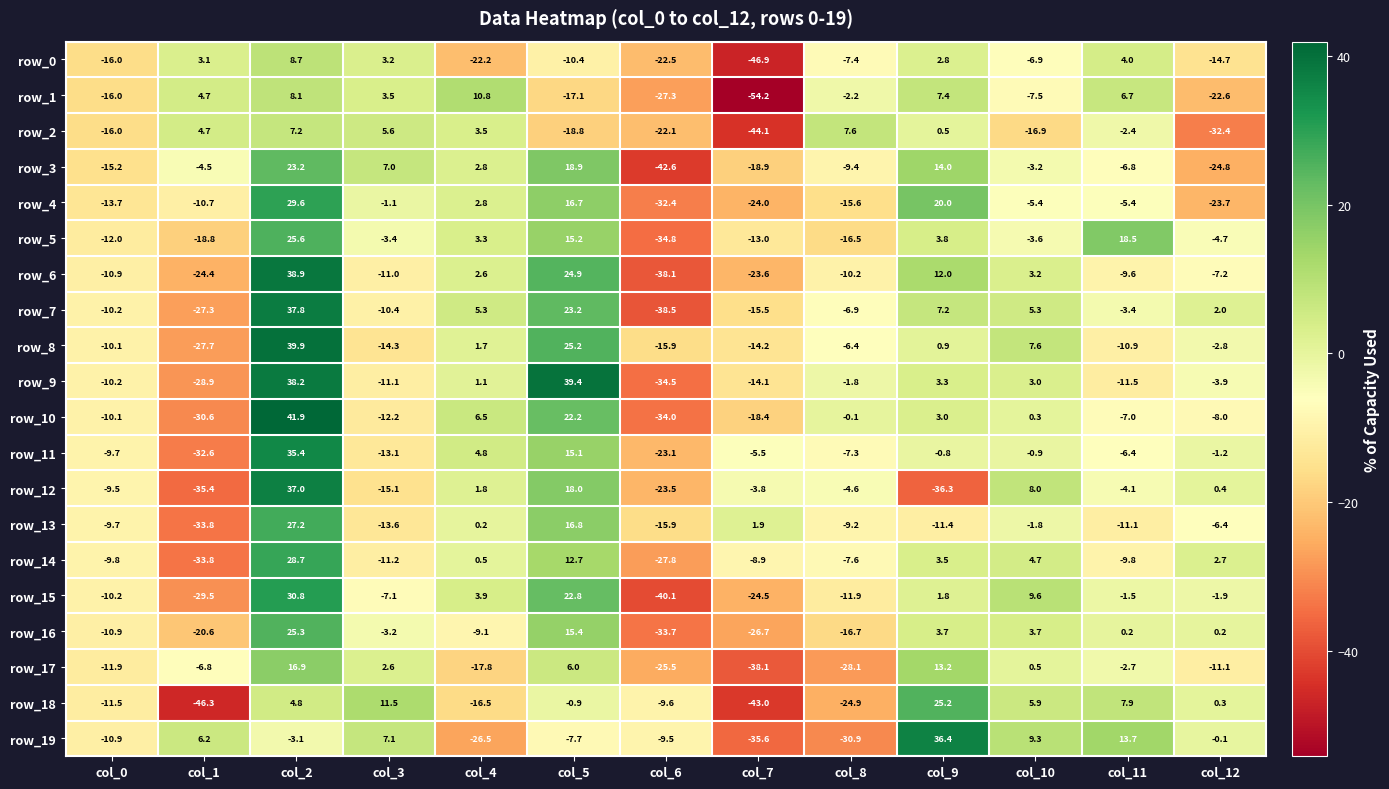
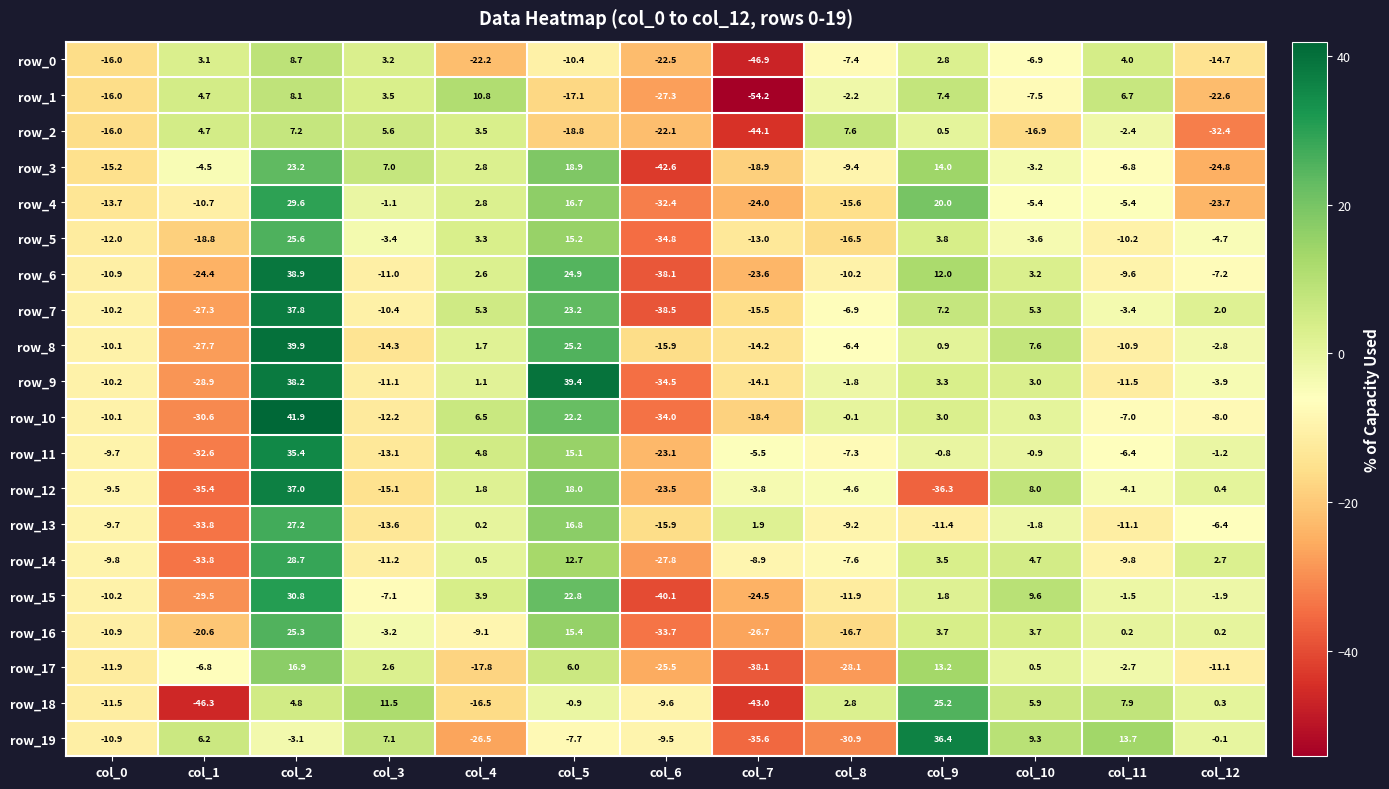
  {
    "row_5": {
      "col_0": -12.0,
      "col_1": -18.8,
      "col_2": 25.6,
      "col_3": -3.4,
      "col_4": 3.3,
      "col_5": 15.2,
      "col_6": -34.8,
      "col_7": -13.0,
      "col_8": -16.5,
      "col_9": 3.8,
      "col_10": -3.6,
-     "col_11": 18.5,
+     "col_11": -10.2,
      "col_12": -4.7
    },
    "row_18": {
      "col_0": -11.5,
      "col_1": -46.3,
      "col_2": 4.8,
      "col_3": 11.5,
      "col_4": -16.5,
      "col_5": -0.9,
      "col_6": -9.6,
      "col_7": -43.0,
-     "col_8": -24.9,
+     "col_8": 2.8,
      "col_9": 25.2,
      "col_10": 5.9,
      "col_11": 7.9,
      "col_12": 0.3
    }
  }
